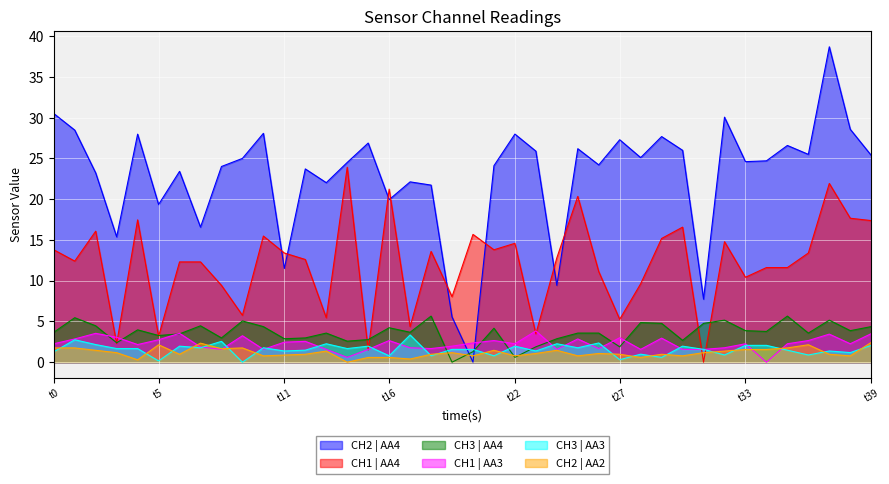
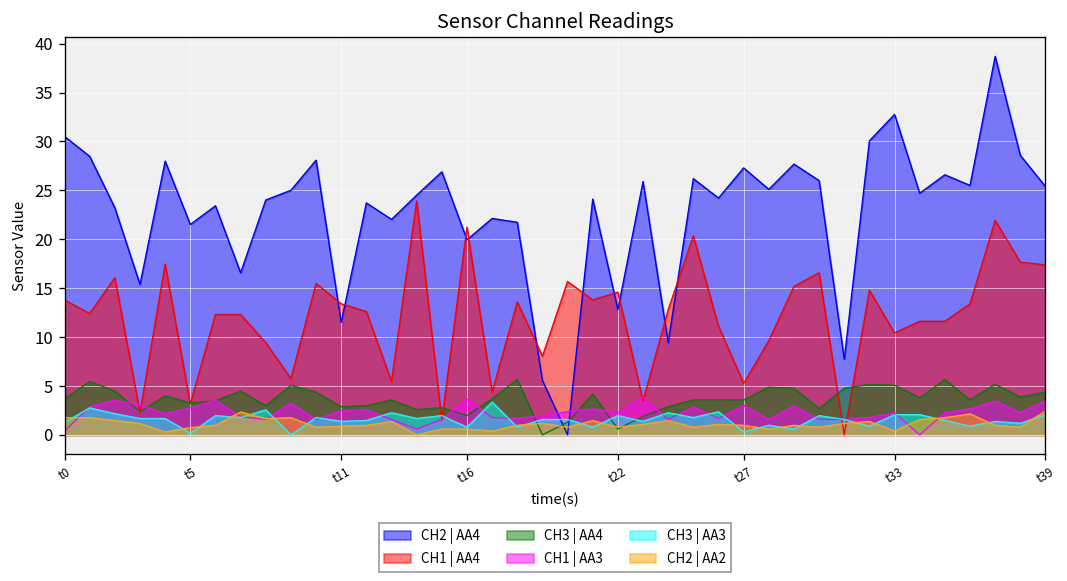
  {
    "CH2 | AA4": {
      "t0": 31,
-     "t5": 19,
+     "t5": 22,
      "t11": 11,
      "t16": 20,
-     "t22": 28,
+     "t22": 13,
      "t27": 27,
-     "t33": 25,
+     "t33": 33,
      "t39": 25
    },
    "CH1 | AA4": {
      "t0": 14,
      "t11": 13,
      "t16": 21,
      "t22": 15,
      "t27": 5,
      "t33": 10,
      "t39": 17
    },
    "CH3 | AA4": {
      "t0": 4,
      "t11": 3,
-     "t16": 4,
-     "t27": 2,
-     "t33": 4,
+     "t16": 2,
+     "t27": 4,
+     "t33": 5,
      "t39": 4
    },
    "CH1 | AA3": {
-     "t0": 2,
+     "t0": 0,
      "t5": 3,
      "t11": 2,
-     "t16": 3,
+     "t16": 4,
      "t27": 3,
      "t39": 4
    },
    "CH3 | AA3": {
      "t0": 1,
      "t5": 0,
      "t11": 1,
      "t27": 0,
      "t39": 2
    },
    "CH2 | AA2": {
      "t0": 2,
-     "t5": 2,
+     "t5": 1,
      "t11": 1,
      "t27": 1,
-     "t33": 2,
+     "t33": 0,
      "t39": 2
    }
  }
